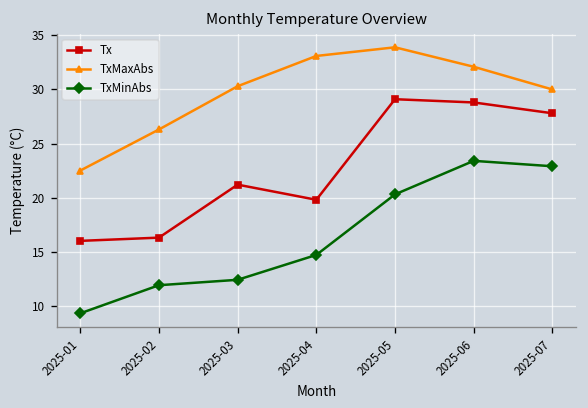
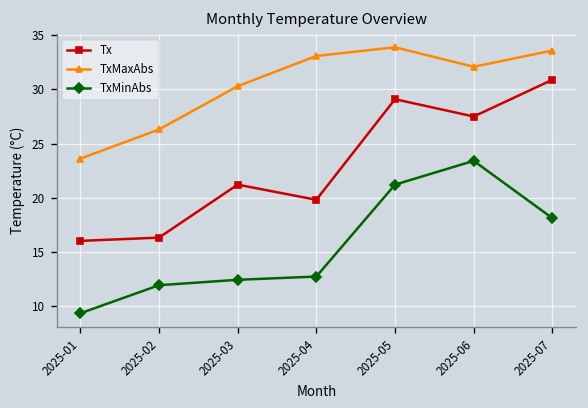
  {
    "Tx": {
      "2025-01": 16,
      "2025-02": 16,
      "2025-03": 21,
      "2025-04": 20,
      "2025-05": 29,
-     "2025-06": 29,
-     "2025-07": 28
+     "2025-06": 28,
+     "2025-07": 31
    },
    "TxMaxAbs": {
-     "2025-01": 23,
+     "2025-01": 24,
      "2025-02": 26,
      "2025-03": 30,
      "2025-04": 33,
      "2025-05": 34,
      "2025-06": 32,
-     "2025-07": 30
+     "2025-07": 34
    },
    "TxMinAbs": {
      "2025-01": 9,
      "2025-02": 12,
      "2025-03": 12,
-     "2025-04": 15,
-     "2025-05": 20,
+     "2025-04": 13,
+     "2025-05": 21,
      "2025-06": 23,
-     "2025-07": 23
+     "2025-07": 18
    }
  }
